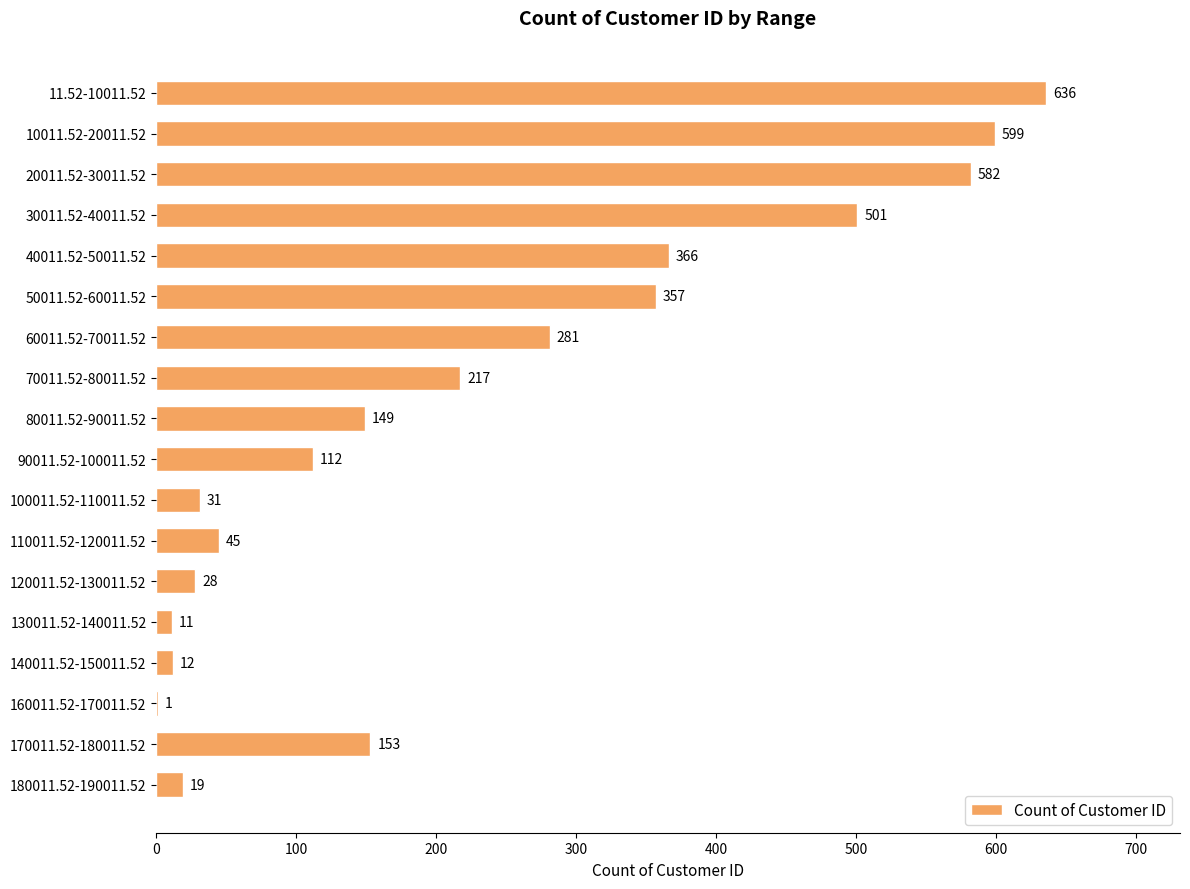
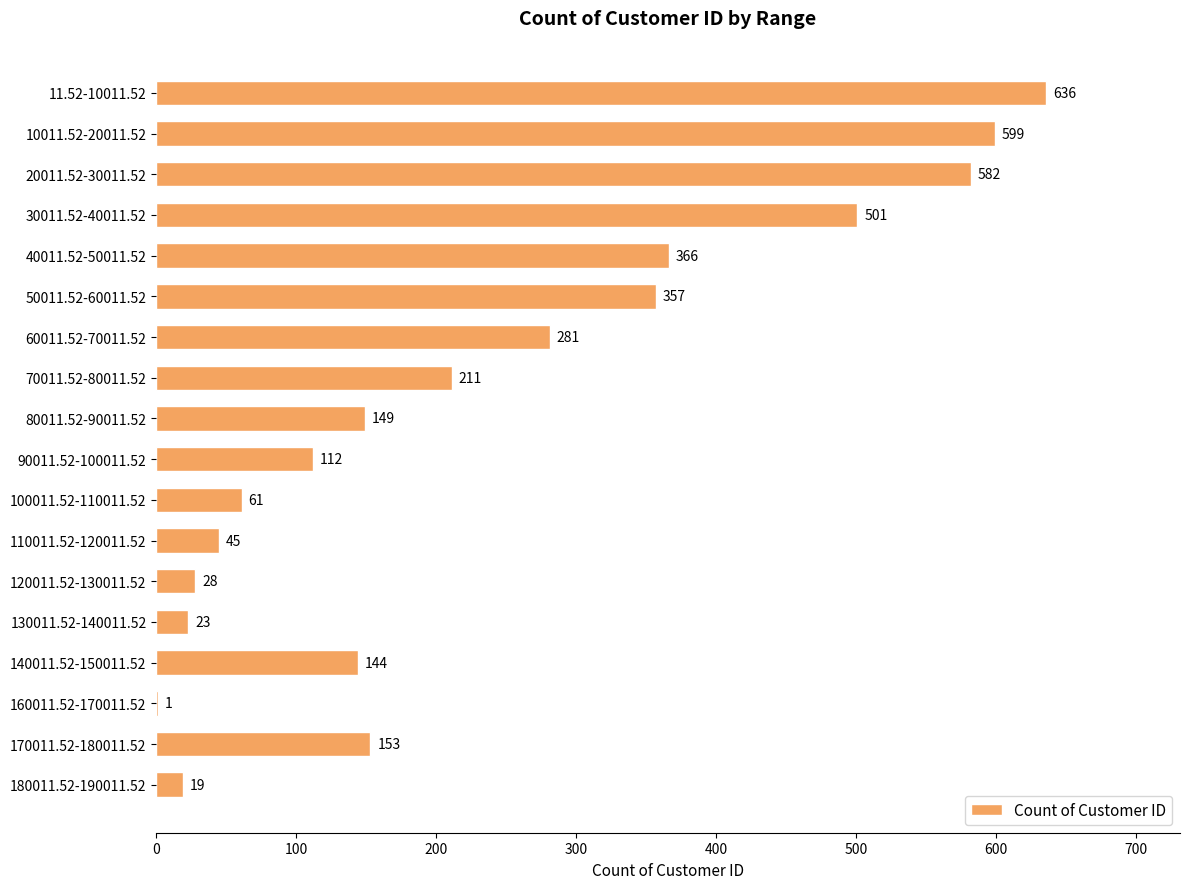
  {
    "11.52-10011.52": 636,
    "10011.52-20011.52": 599,
    "20011.52-30011.52": 582,
    "30011.52-40011.52": 501,
    "40011.52-50011.52": 366,
    "50011.52-60011.52": 357,
    "60011.52-70011.52": 281,
-   "70011.52-80011.52": 217,
+   "70011.52-80011.52": 211,
    "80011.52-90011.52": 149,
    "90011.52-100011.52": 112,
-   "100011.52-110011.52": 31,
+   "100011.52-110011.52": 61,
    "110011.52-120011.52": 45,
    "120011.52-130011.52": 28,
-   "130011.52-140011.52": 11,
-   "140011.52-150011.52": 12,
+   "130011.52-140011.52": 23,
+   "140011.52-150011.52": 144,
    "160011.52-170011.52": 1,
    "170011.52-180011.52": 153,
    "180011.52-190011.52": 19
  }
